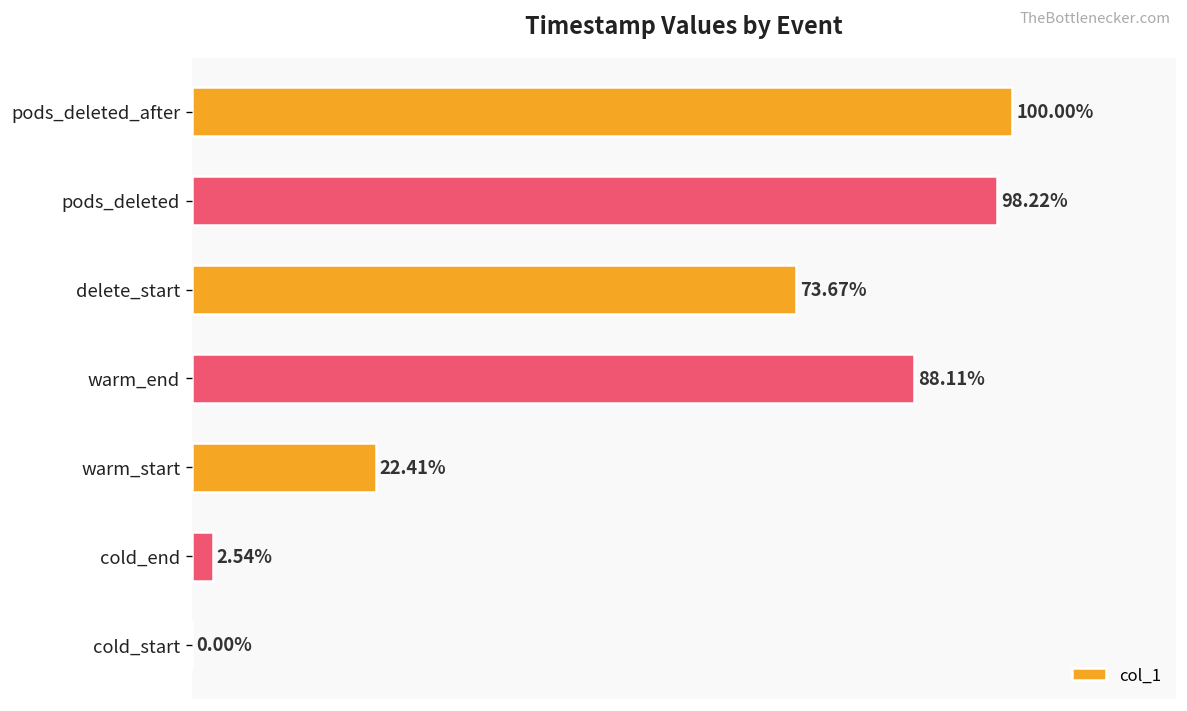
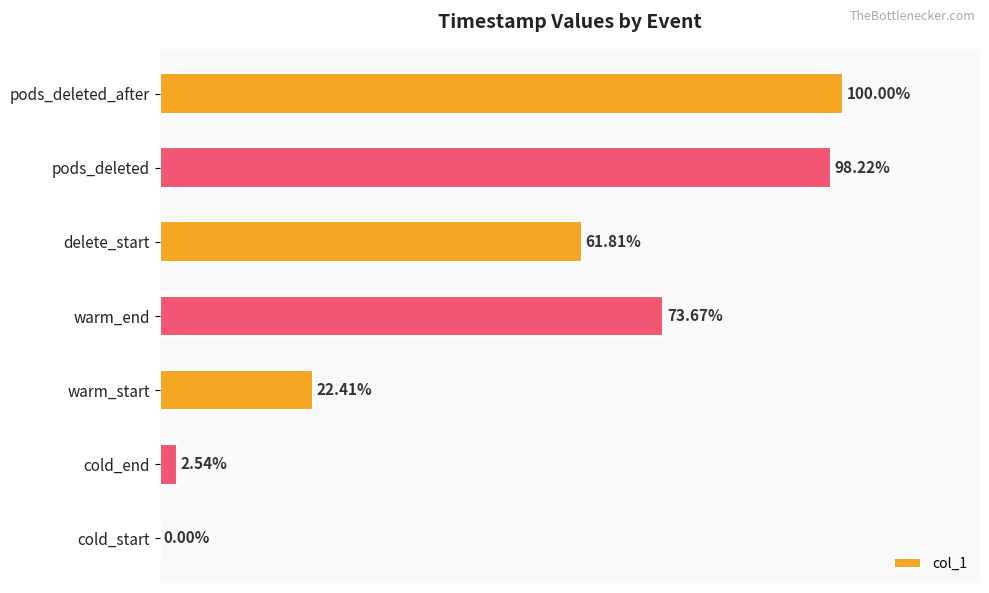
  {
    "pods_deleted_after": "100.00%",
    "pods_deleted": "98.22%",
-   "delete_start": "73.67%",
-   "warm_end": "88.11%",
+   "delete_start": "61.81%",
+   "warm_end": "73.67%",
    "warm_start": "22.41%",
    "cold_end": "2.54%",
    "cold_start": "0.00%"
  }
